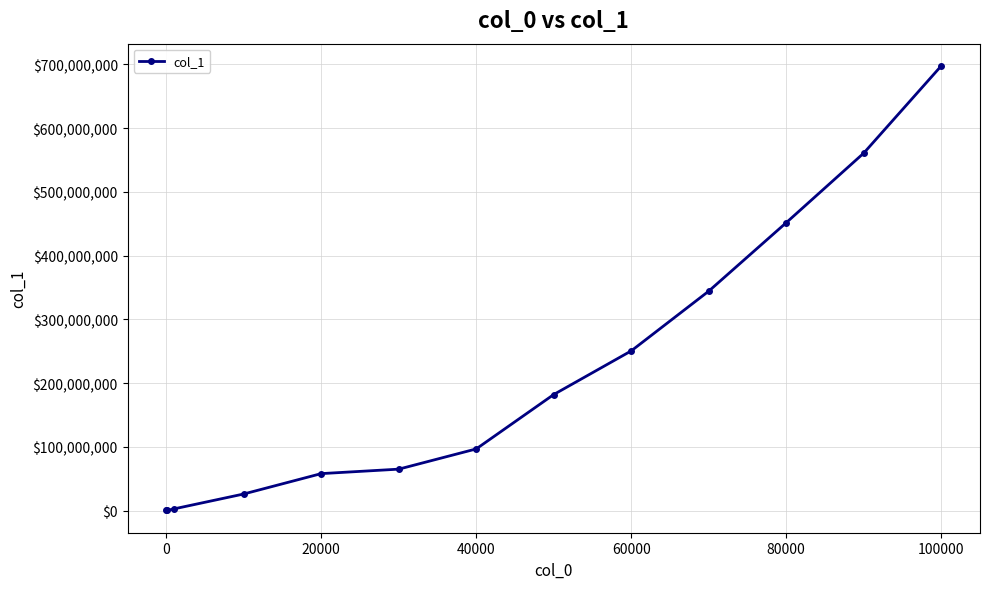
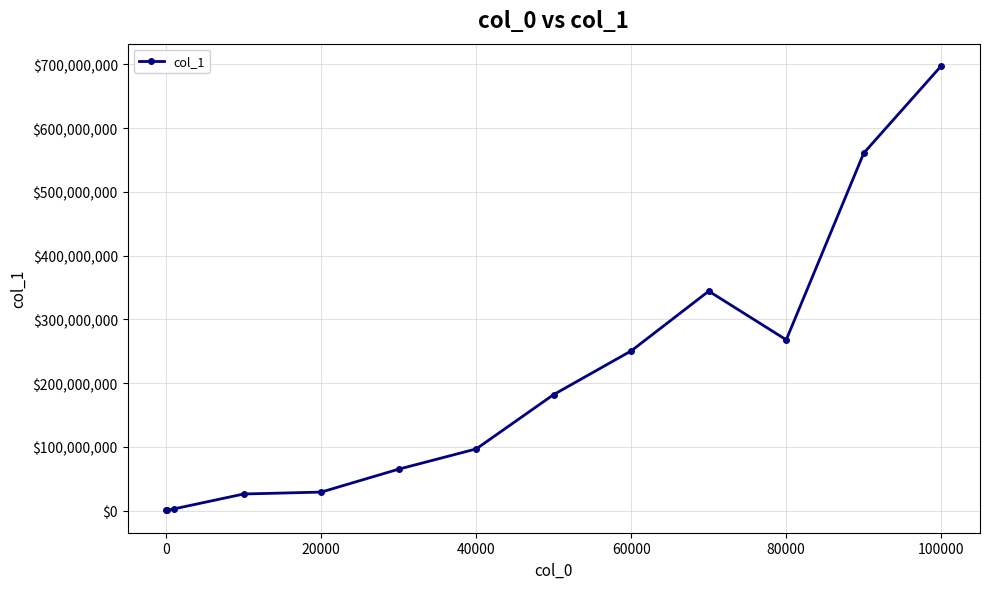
  {
-   "20000": "$60,000,000",
+   "20000": "$30,000,000",
    "40000": "$100,000,000",
    "60000": "$250,000,000",
-   "80000": "$450,000,000",
+   "80000": "$270,000,000",
    "100000": "$700,000,000"
  }
